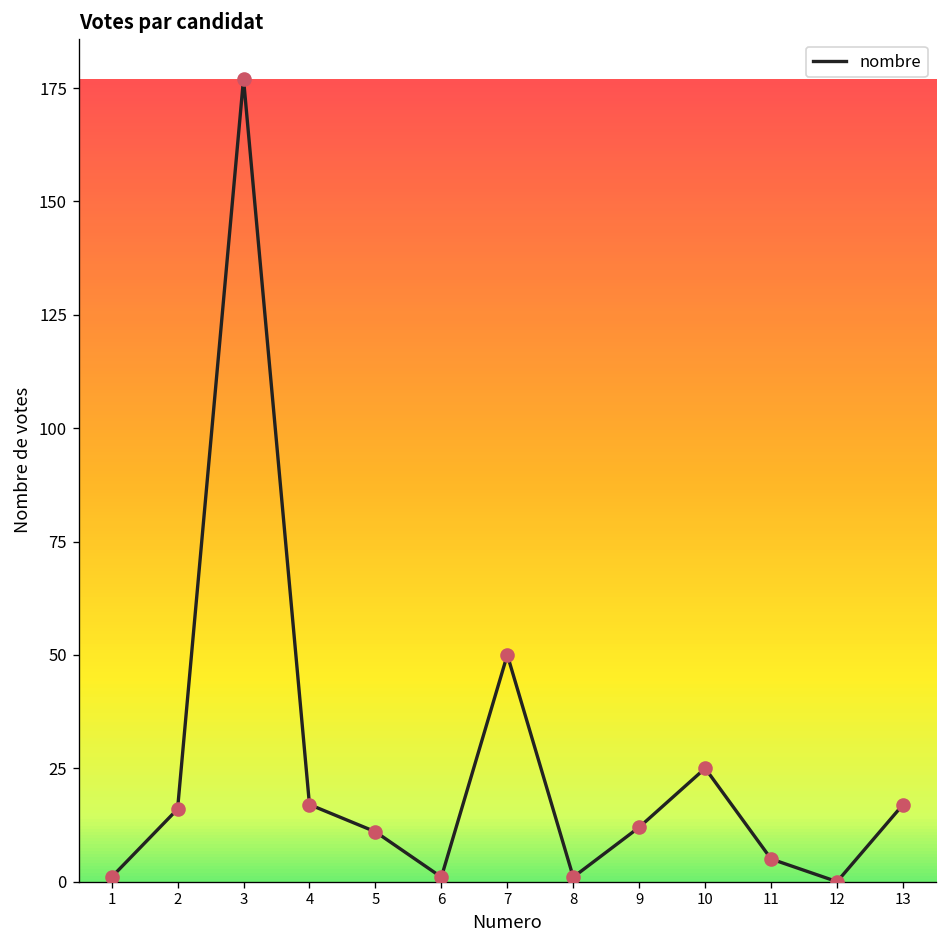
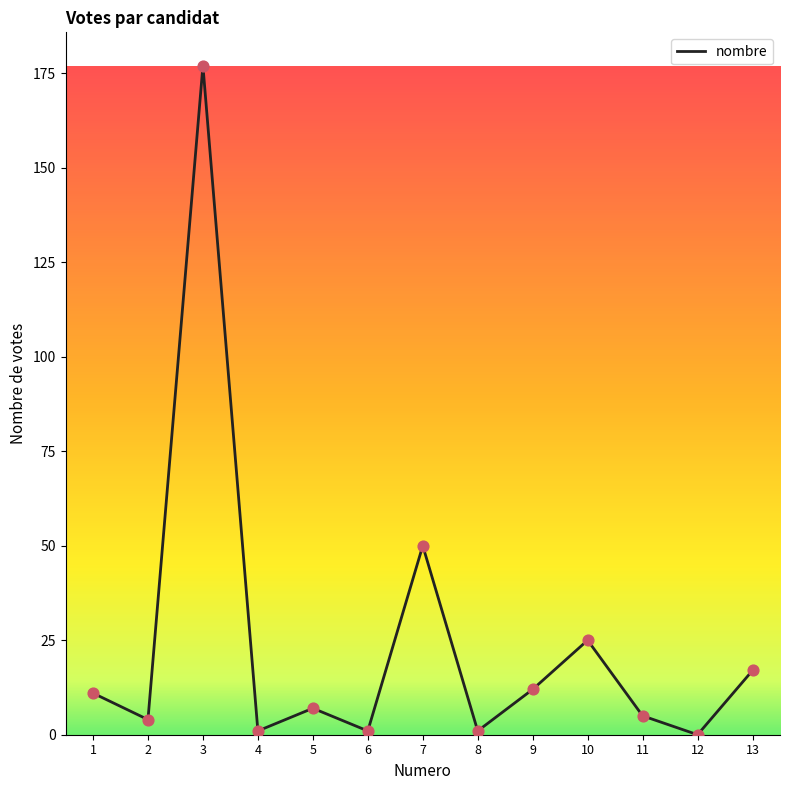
  {
-   "1": 1,
-   "2": 16,
+   "1": 11,
+   "2": 4,
    "3": 177,
-   "4": 17,
-   "5": 11,
+   "4": 1,
+   "5": 7,
    "6": 1,
    "7": 50,
    "8": 1,
    "9": 12,
    "10": 25,
    "11": 5,
    "12": 0,
    "13": 17
  }
